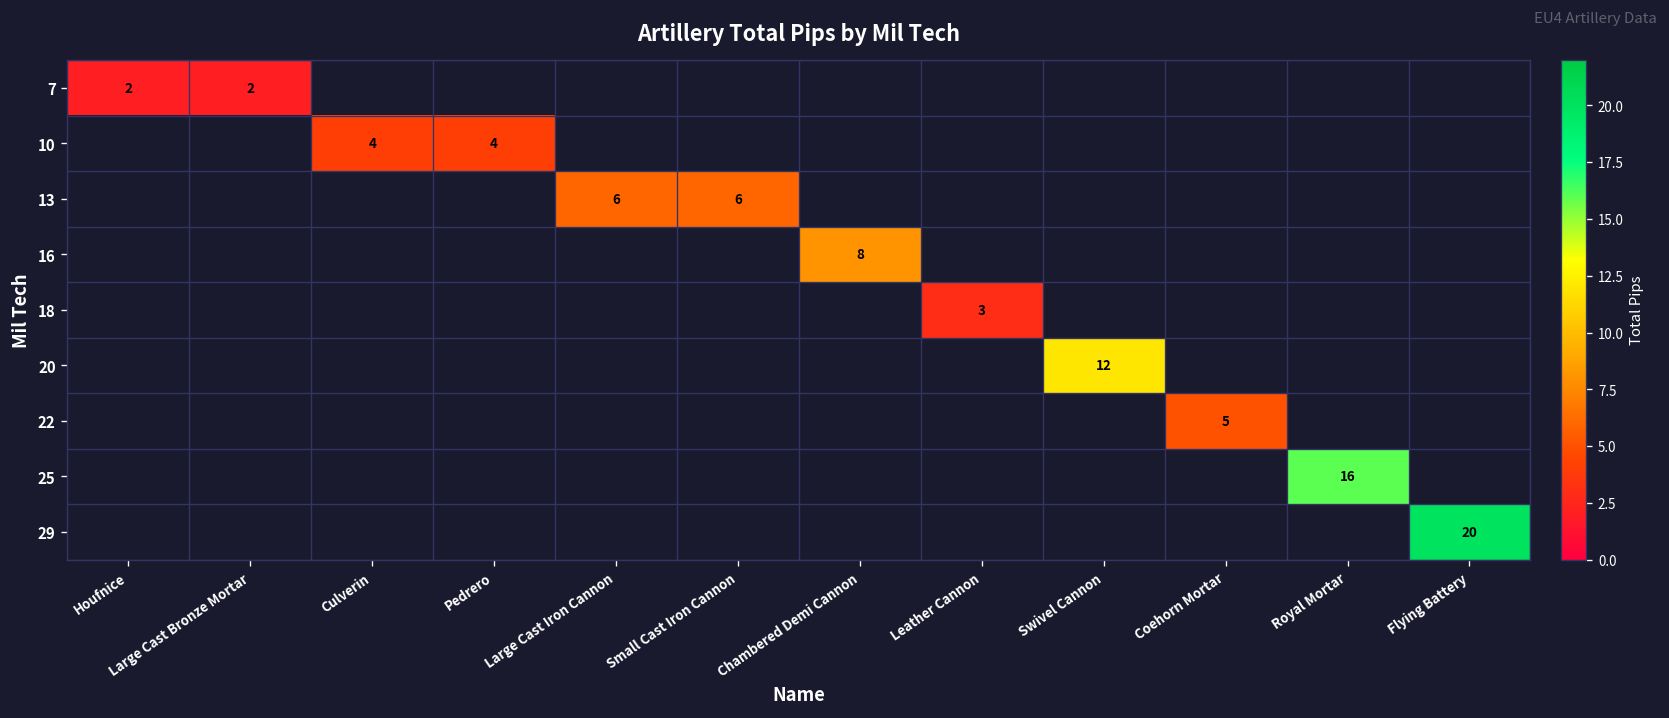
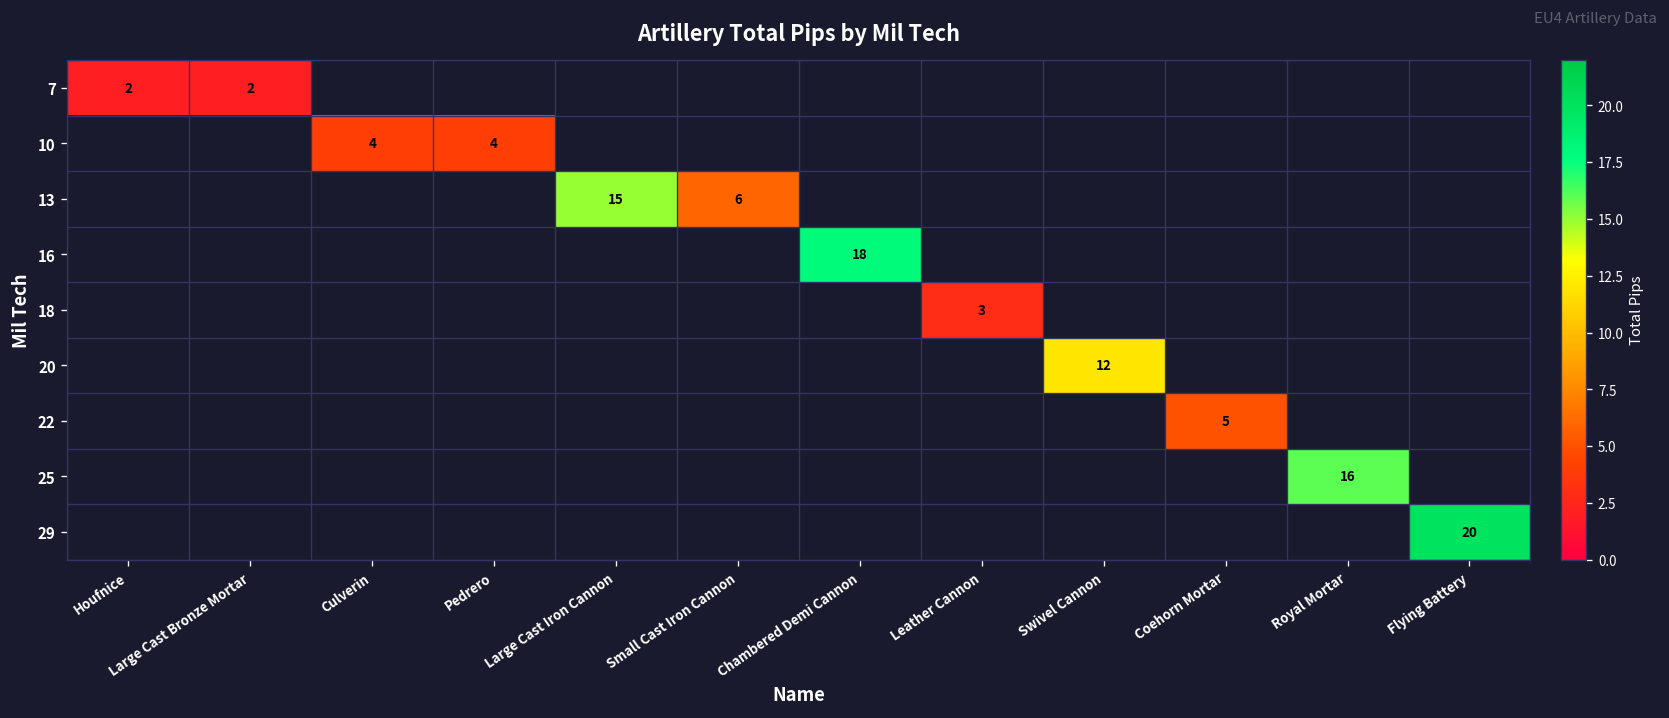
  {
    "7": {
      "Houfnice": 2,
      "Large Cast Bronze Mortar": 2
    },
    "10": {
      "Culverin": 4,
      "Pedrero": 4
    },
    "13": {
-     "Large Cast Iron Cannon": 6,
+     "Large Cast Iron Cannon": 15,
      "Small Cast Iron Cannon": 6
    },
    "16": {
-     "Chambered Demi Cannon": 8
+     "Chambered Demi Cannon": 18
    },
    "18": {
      "Leather Cannon": 3
    },
    "20": {
      "Swivel Cannon": 12
    },
    "22": {
      "Coehorn Mortar": 5
    },
    "25": {
      "Royal Mortar": 16
    },
    "29": {
      "Flying Battery": 20
    }
  }
